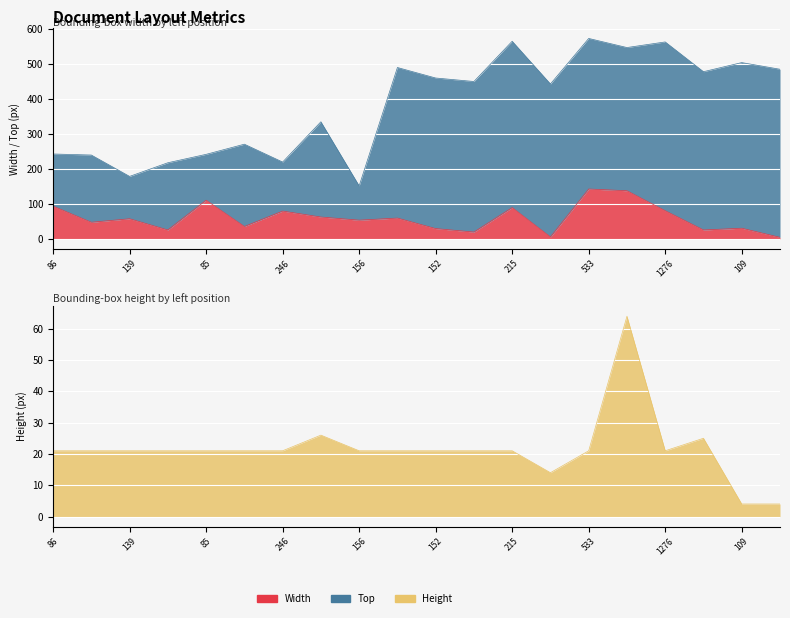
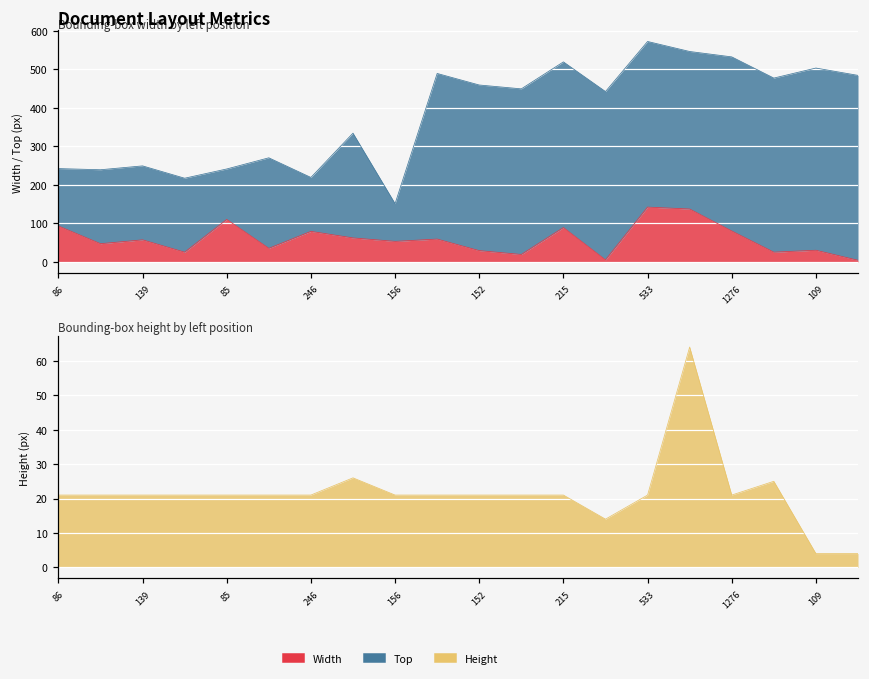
  {
    "Document Layout Metrics": {
      "Width": {
        "86": 90,
        "139": 60,
        "85": 110,
        "246": 80,
        "156": 50,
        "152": 30,
        "215": 90,
        "533": 140,
        "1276": 80,
        "109": 30
      },
      "Top": {
        "86": 150,
-       "139": 120,
+       "139": 190,
        "85": 130,
        "246": 140,
        "156": 100,
        "152": 430,
-       "215": 480,
+       "215": 430,
        "533": 430,
-       "1276": 480,
+       "1276": 450,
        "109": 470
      }
    }
  }
